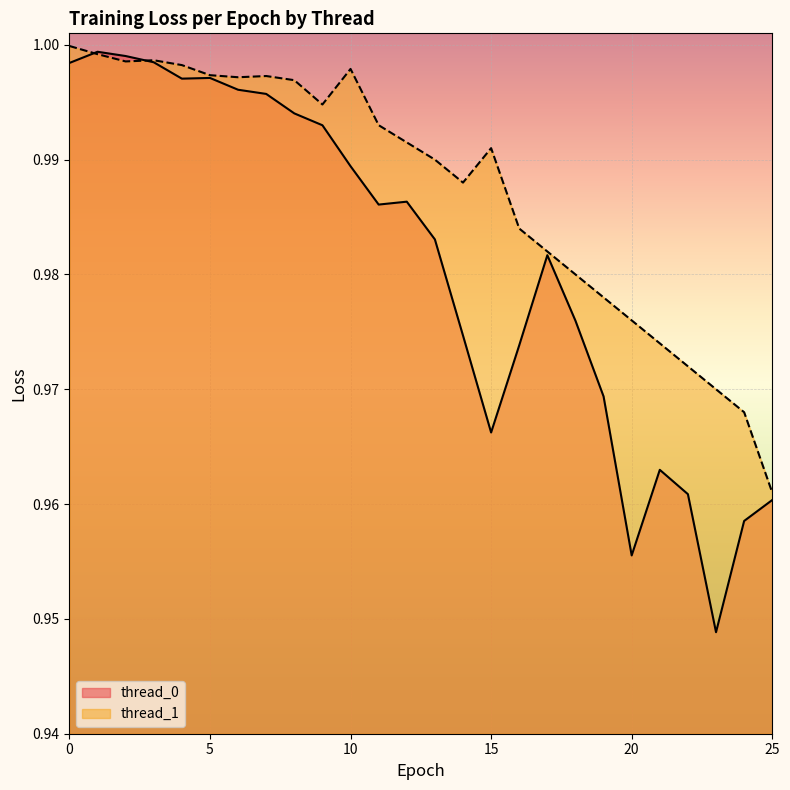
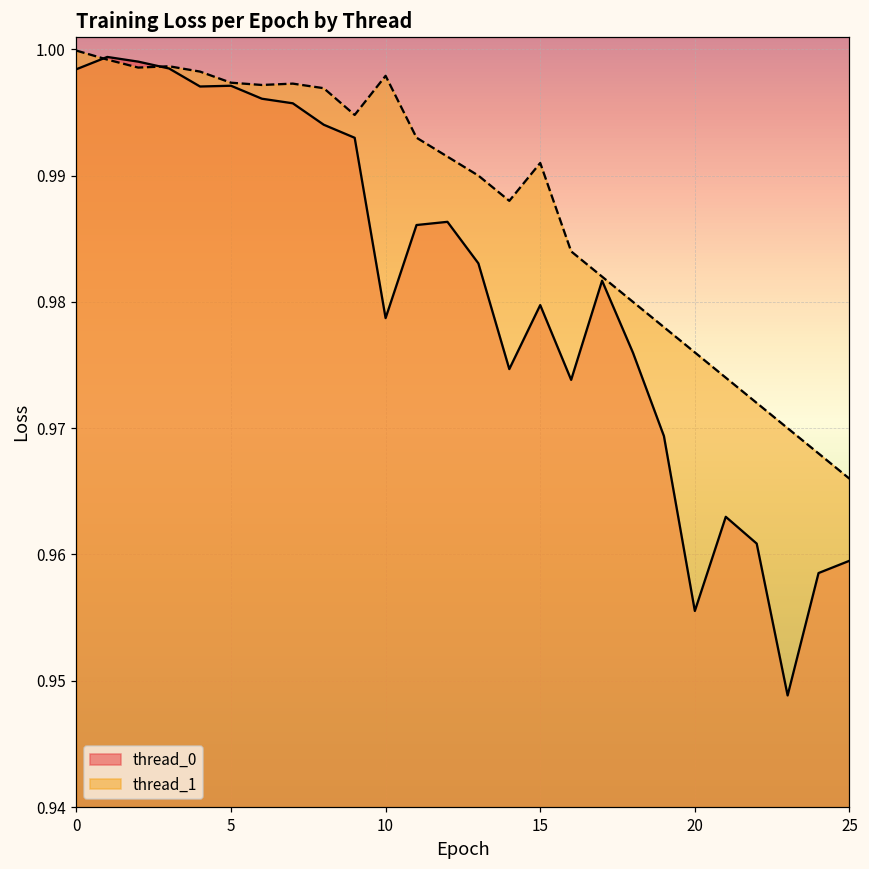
  {
    "thread_0": {
      "0": 0.9984,
      "5": 0.9971,
-     "10": 0.9894,
-     "15": 0.9662,
+     "10": 0.9787,
+     "15": 0.9797,
      "20": 0.9555,
-     "25": 0.9604
+     "25": 0.9595
    },
    "thread_1": {
      "0": 1.000,
      "5": 0.9974,
      "10": 0.998,
      "15": 0.991,
      "20": 0.976,
-     "25": 0.961
+     "25": 0.966
    }
  }
